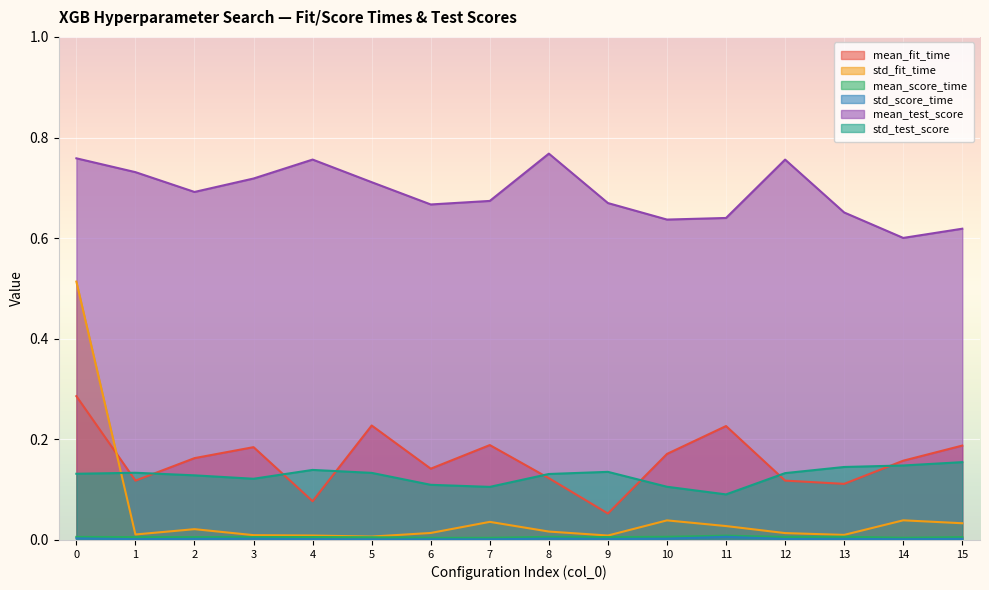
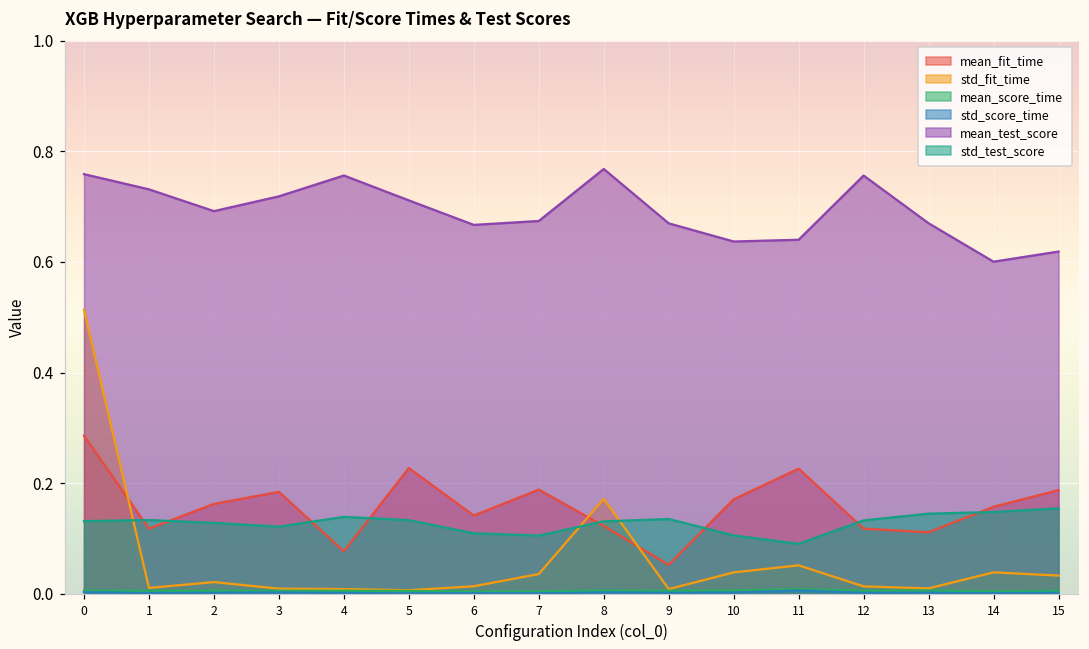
  {
    "mean_fit_time": {
      "0": 0.29,
      "1": 0.12,
      "2": 0.16,
      "3": 0.18,
      "4": 0.08,
      "5": 0.23,
      "6": 0.14,
      "7": 0.19,
      "8": 0.12,
      "9": 0.05,
      "10": 0.17,
      "11": 0.23,
      "12": 0.12,
      "13": 0.11,
      "14": 0.16,
      "15": 0.19
    },
    "std_fit_time": {
      "0": 0.51,
      "1": 0.01,
      "2": 0.02,
      "6": 0.01,
      "7": 0.04,
-     "8": 0.02,
+     "8": 0.17,
      "10": 0.04,
-     "11": 0.03,
+     "11": 0.05,
      "12": 0.01,
      "14": 0.04,
      "15": 0.03
    },
    "mean_test_score": {
      "0": 0.76,
      "1": 0.73,
      "2": 0.69,
      "3": 0.72,
      "4": 0.76,
      "5": 0.71,
      "6": 0.67,
      "7": 0.67,
      "8": 0.77,
      "9": 0.67,
      "10": 0.64,
      "11": 0.64,
      "12": 0.76,
-     "13": 0.65,
+     "13": 0.67,
      "14": 0.60,
      "15": 0.62
    }
  }
